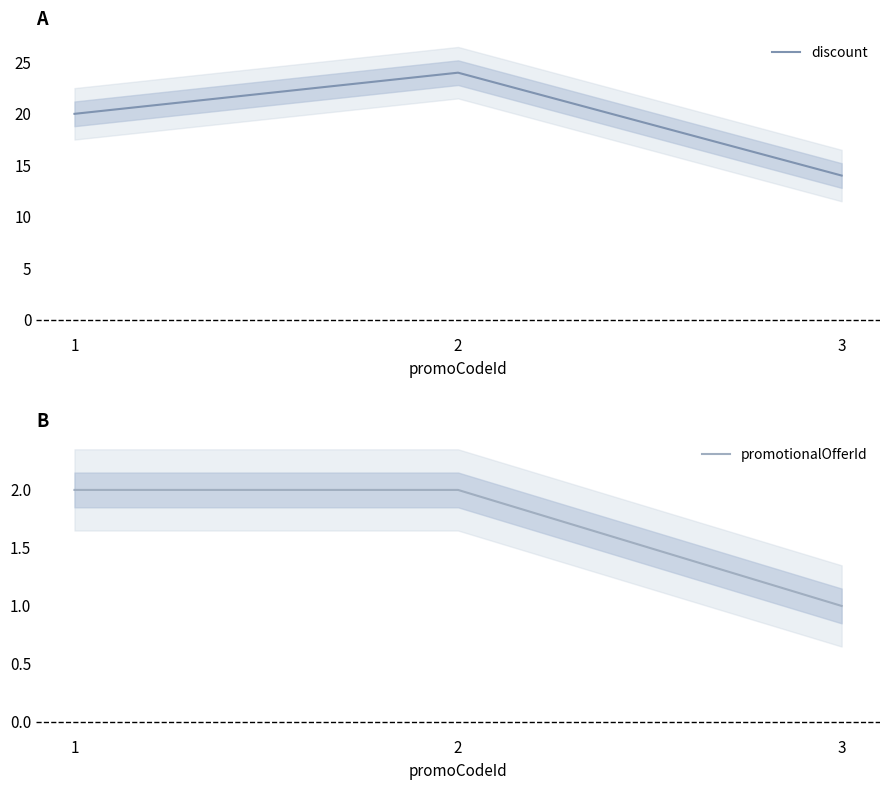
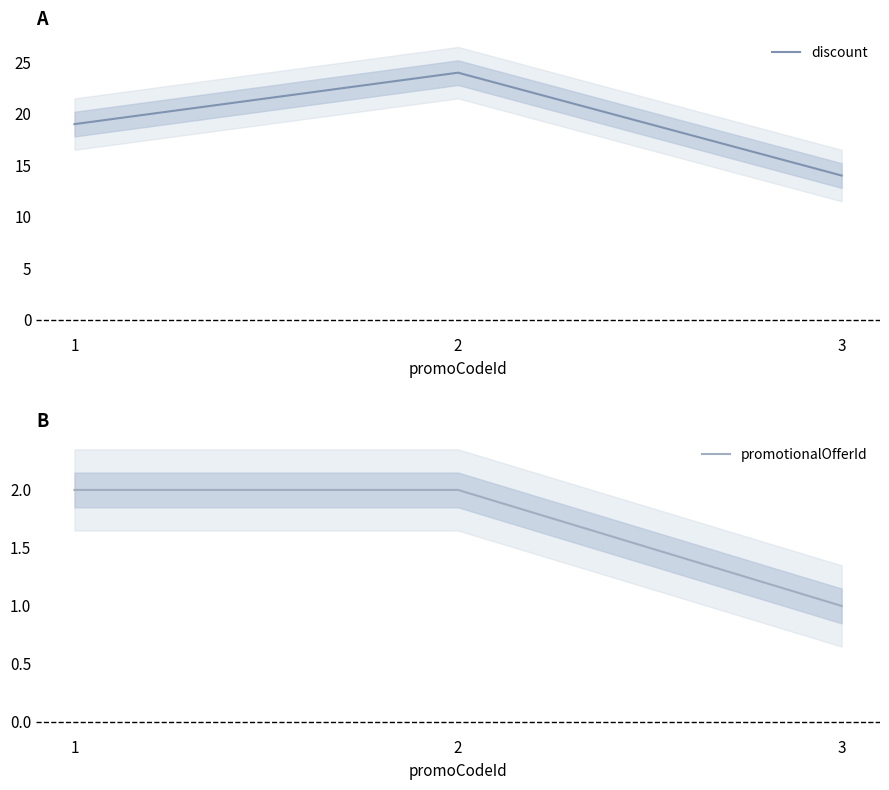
  {
    "A": {
      "discount": {
-       "1": 20,
+       "1": 19,
        "2": 24,
        "3": 14
      }
    }
  }
